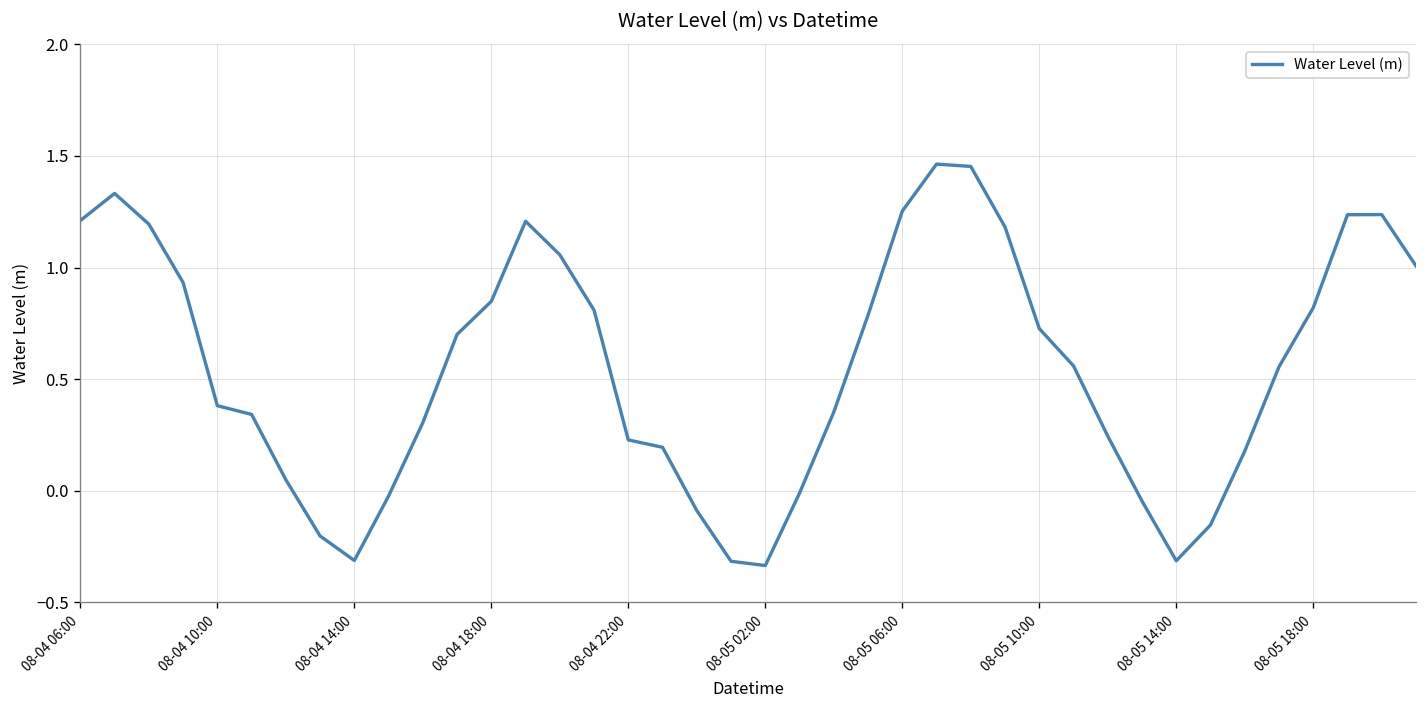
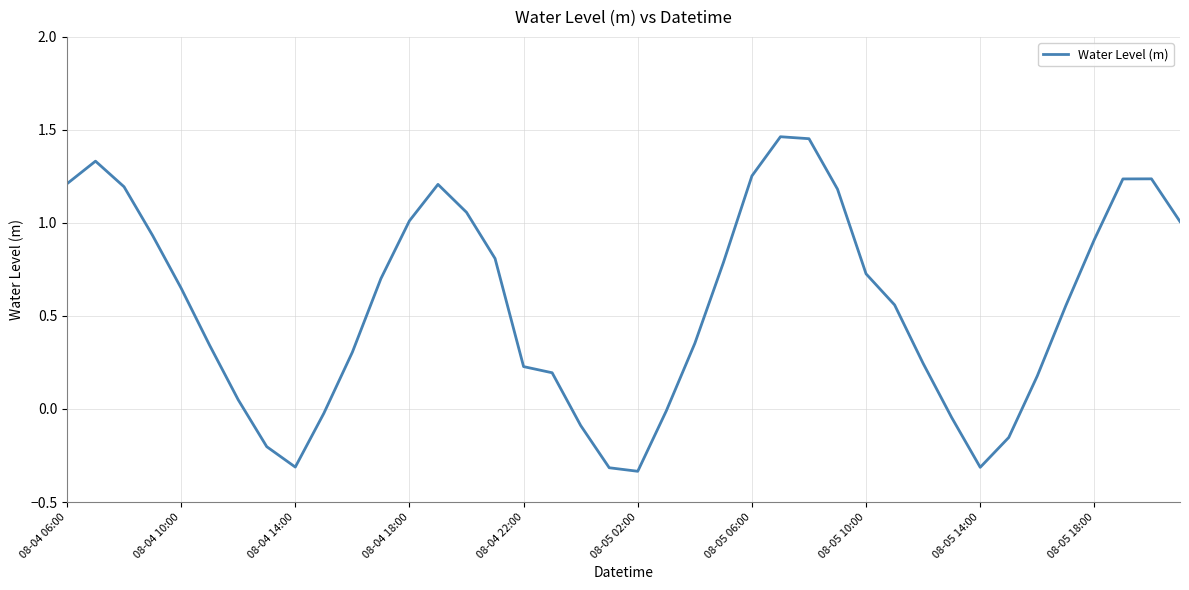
  {
    "08-04 06:00": 1.21,
-   "08-04 10:00": 0.38,
+   "08-04 10:00": 0.65,
    "08-04 14:00": -0.31,
-   "08-04 18:00": 0.85,
+   "08-04 18:00": 1.01,
    "08-04 22:00": 0.23,
    "08-05 02:00": -0.33,
    "08-05 06:00": 1.25,
    "08-05 10:00": 0.73,
    "08-05 14:00": -0.31,
-   "08-05 18:00": 0.82
+   "08-05 18:00": 0.91
  }
